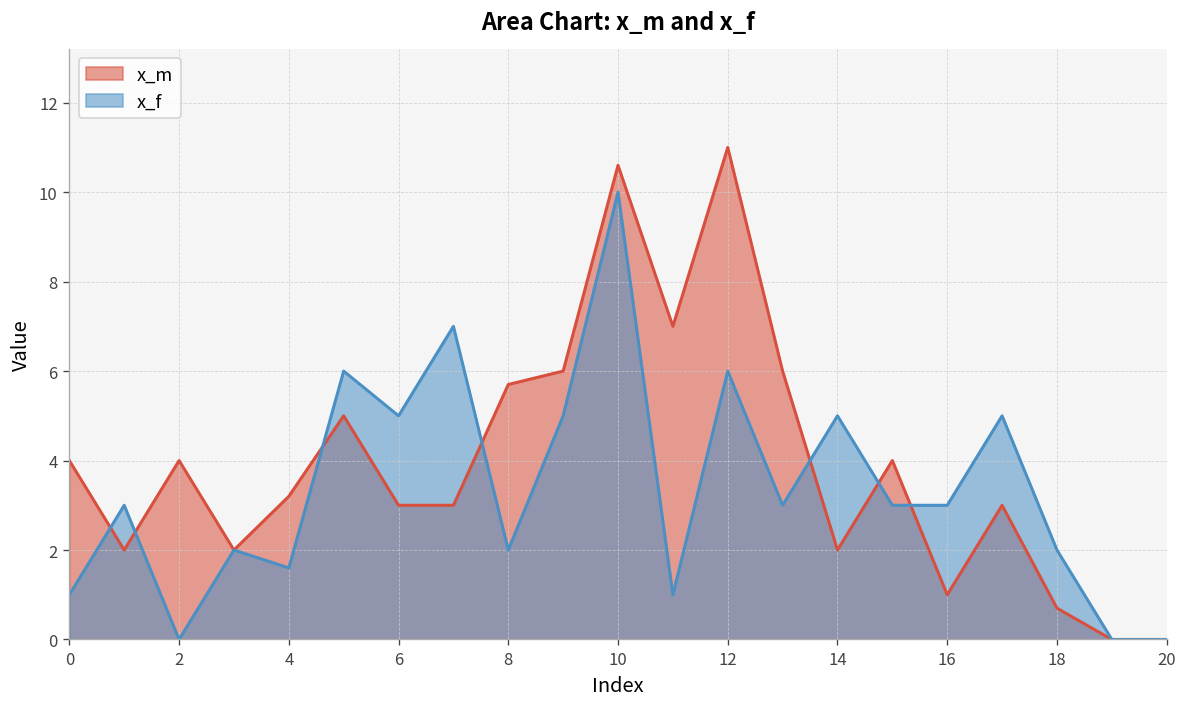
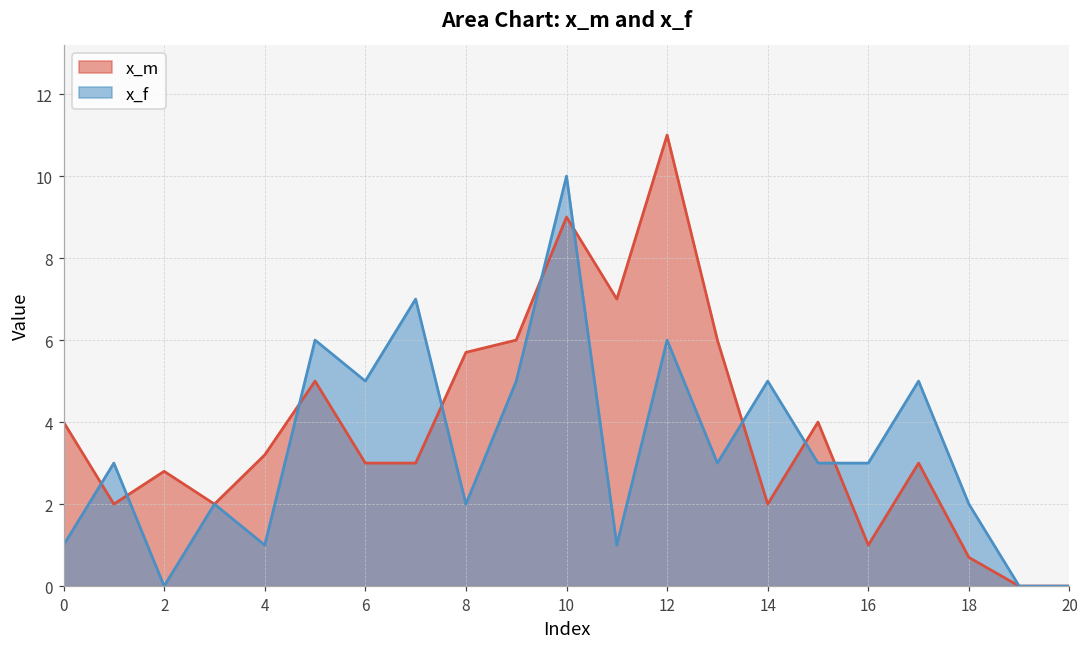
  {
    "x_m": {
      "0": 4.0,
-     "2": 4.0,
+     "2": 2.8,
      "4": 3.2,
      "6": 3.0,
      "8": 5.7,
-     "10": 10.6,
+     "10": 9.0,
      "12": 11.0,
      "14": 2.0,
      "16": 1.0,
      "18": 0.7
    },
    "x_f": {
      "0": 1.0,
      "2": 0.0,
-     "4": 1.6,
+     "4": 1.0,
      "6": 5.0,
      "8": 2.0,
      "10": 10.0,
      "12": 6.0,
      "14": 5.0,
      "16": 3.0,
      "18": 2.0
    }
  }
